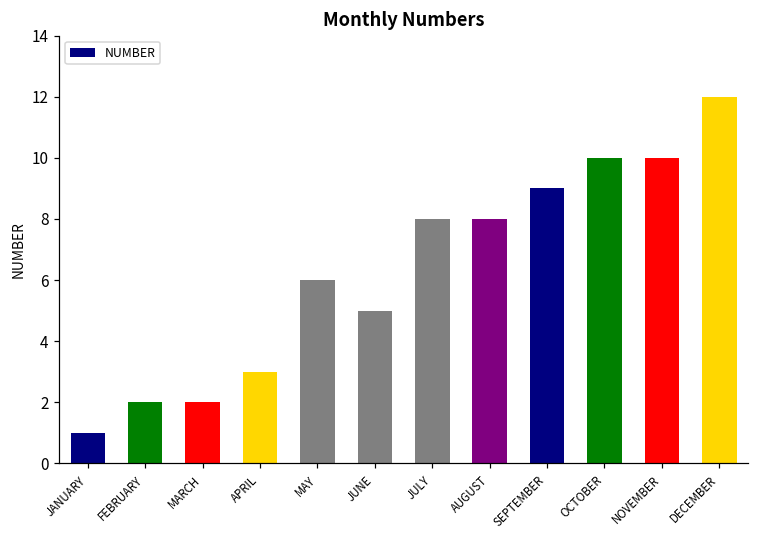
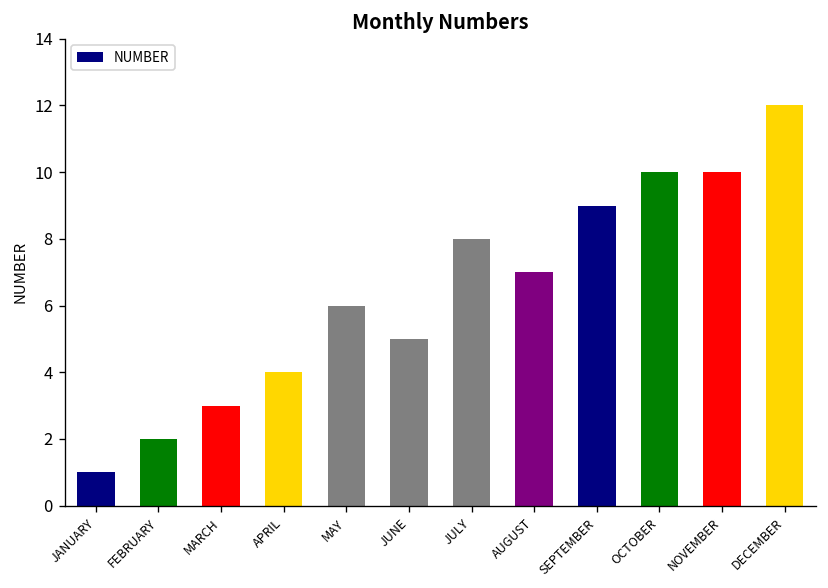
  {
    "JANUARY": 1,
    "FEBRUARY": 2,
-   "MARCH": 2,
-   "APRIL": 3,
+   "MARCH": 3,
+   "APRIL": 4,
    "MAY": 6,
    "JUNE": 5,
    "JULY": 8,
-   "AUGUST": 8,
+   "AUGUST": 7,
    "SEPTEMBER": 9,
    "OCTOBER": 10,
    "NOVEMBER": 10,
    "DECEMBER": 12
  }
